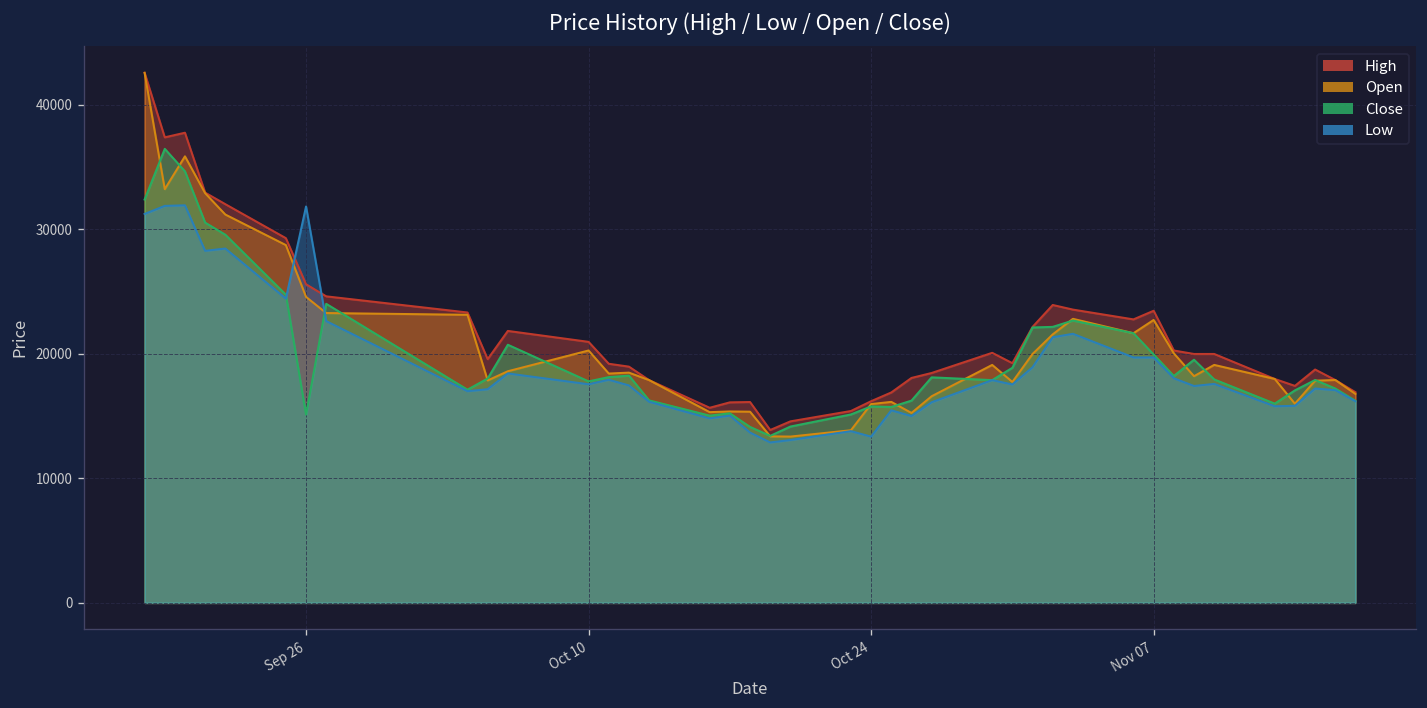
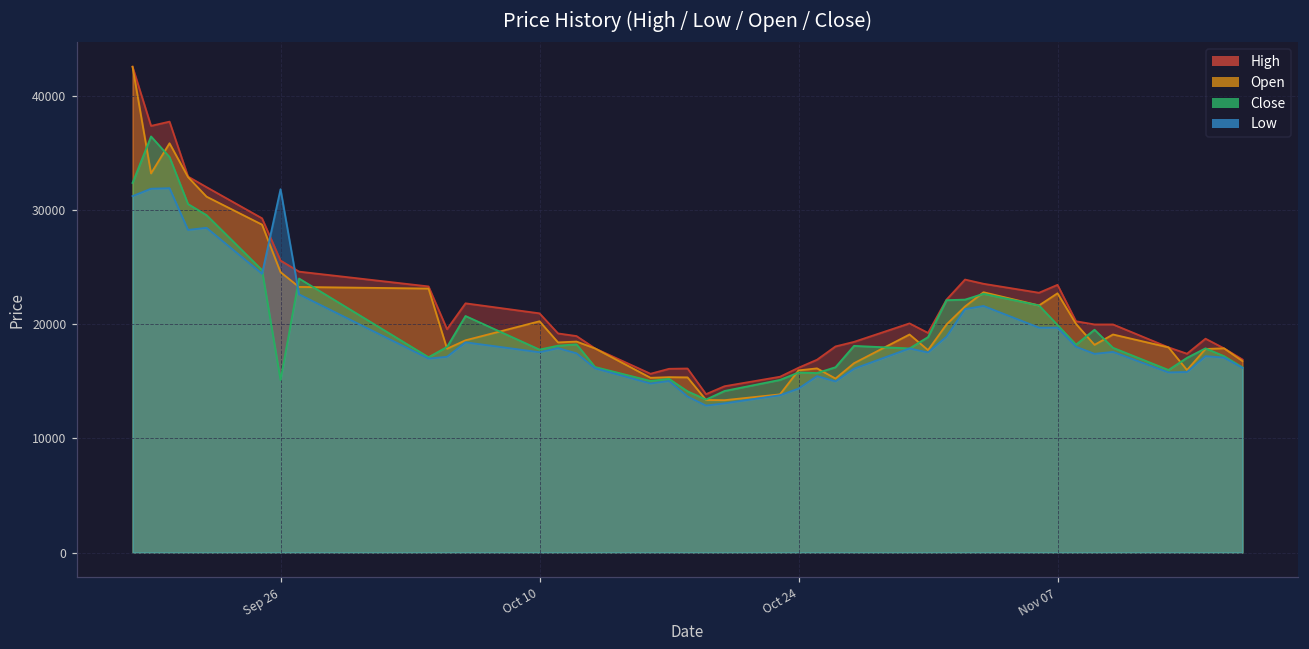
  {
    "Close": {
      "Sep 26": 15100
    },
    "Low": {
      "Sep 26": 31800,
-     "Oct 24": 13300
+     "Oct 24": 14400
    }
  }
